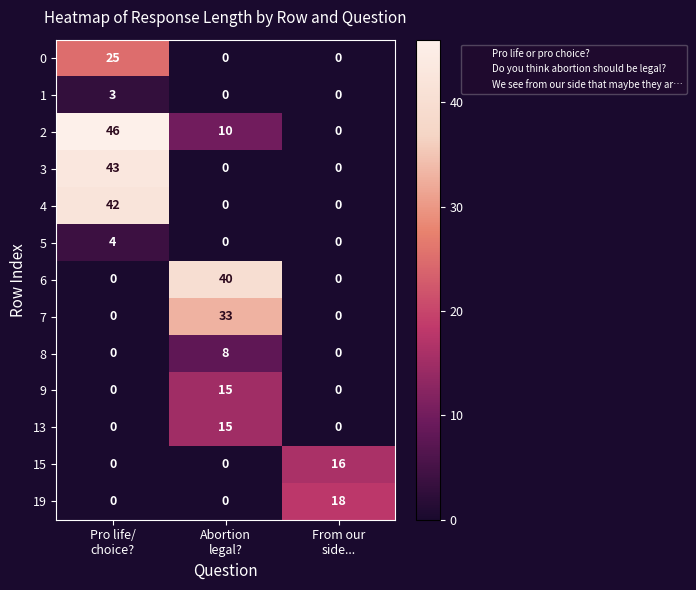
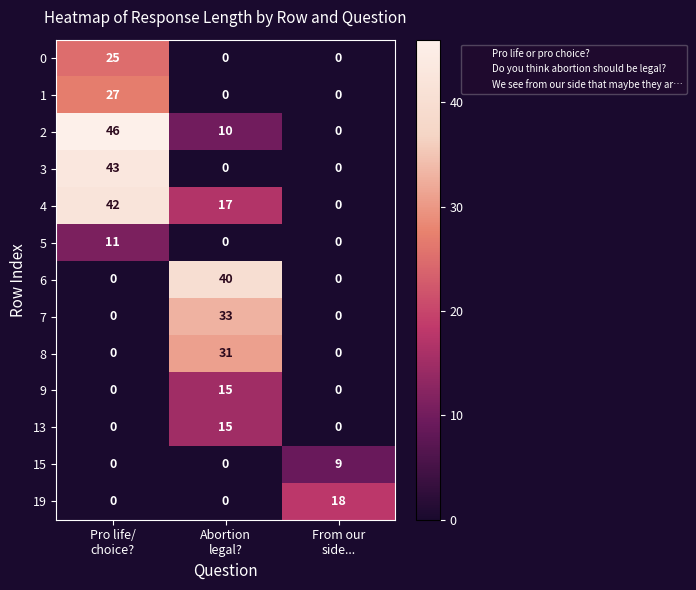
  {
    "0": {
      "Pro life/ choice?": 25,
      "Abortion legal?": 0,
      "From our side...": 0
    },
    "1": {
-     "Pro life/ choice?": 3,
+     "Pro life/ choice?": 27,
      "Abortion legal?": 0,
      "From our side...": 0
    },
    "2": {
      "Pro life/ choice?": 46,
      "Abortion legal?": 10,
      "From our side...": 0
    },
    "3": {
      "Pro life/ choice?": 43,
      "Abortion legal?": 0,
      "From our side...": 0
    },
    "4": {
      "Pro life/ choice?": 42,
-     "Abortion legal?": 0,
+     "Abortion legal?": 17,
      "From our side...": 0
    },
    "5": {
-     "Pro life/ choice?": 4,
+     "Pro life/ choice?": 11,
      "Abortion legal?": 0,
      "From our side...": 0
    },
    "6": {
      "Pro life/ choice?": 0,
      "Abortion legal?": 40,
      "From our side...": 0
    },
    "7": {
      "Pro life/ choice?": 0,
      "Abortion legal?": 33,
      "From our side...": 0
    },
    "8": {
      "Pro life/ choice?": 0,
-     "Abortion legal?": 8,
+     "Abortion legal?": 31,
      "From our side...": 0
    },
    "9": {
      "Pro life/ choice?": 0,
      "Abortion legal?": 15,
      "From our side...": 0
    },
    "13": {
      "Pro life/ choice?": 0,
      "Abortion legal?": 15,
      "From our side...": 0
    },
    "15": {
      "Pro life/ choice?": 0,
      "Abortion legal?": 0,
-     "From our side...": 16
+     "From our side...": 9
    },
    "19": {
      "Pro life/ choice?": 0,
      "Abortion legal?": 0,
      "From our side...": 18
    }
  }
